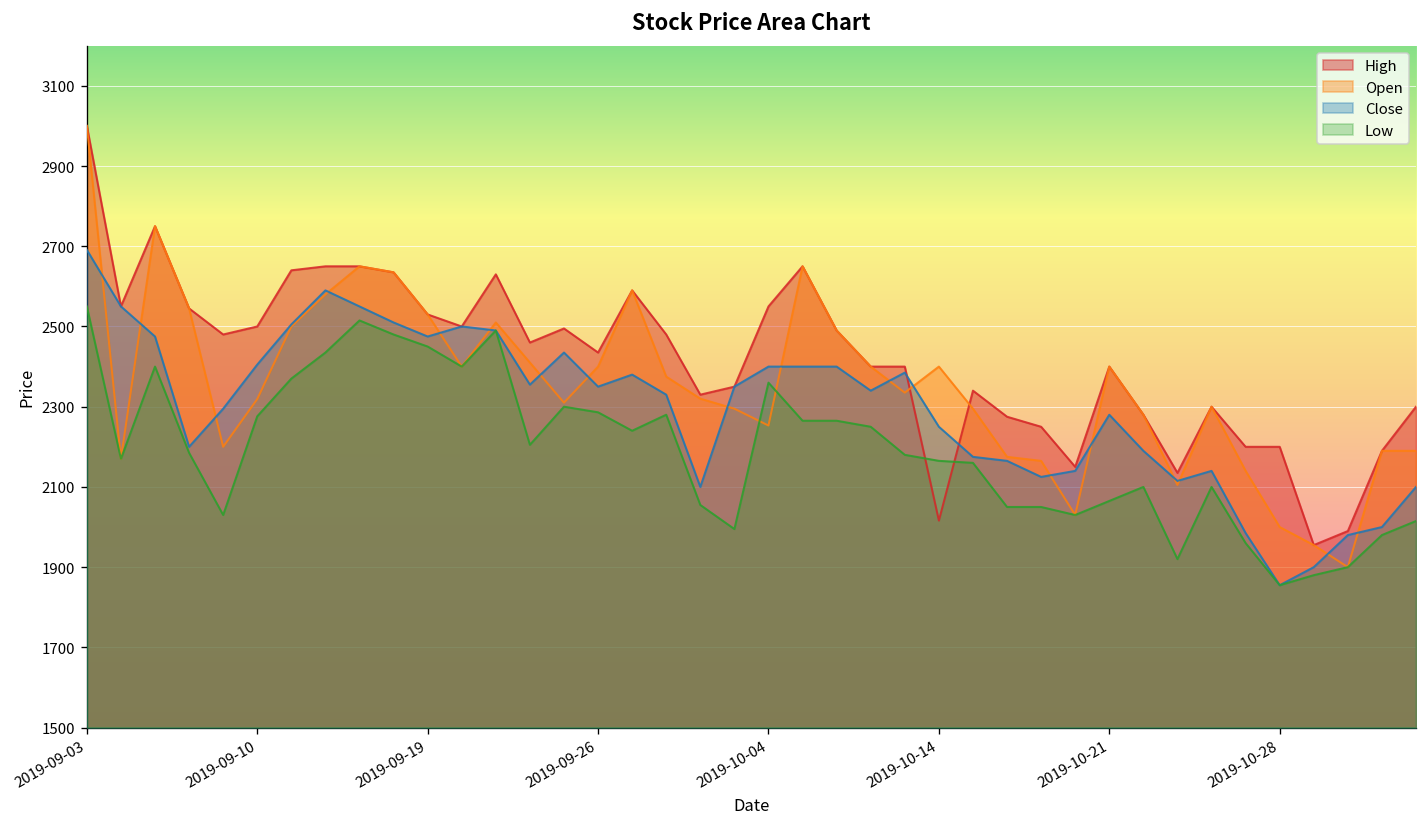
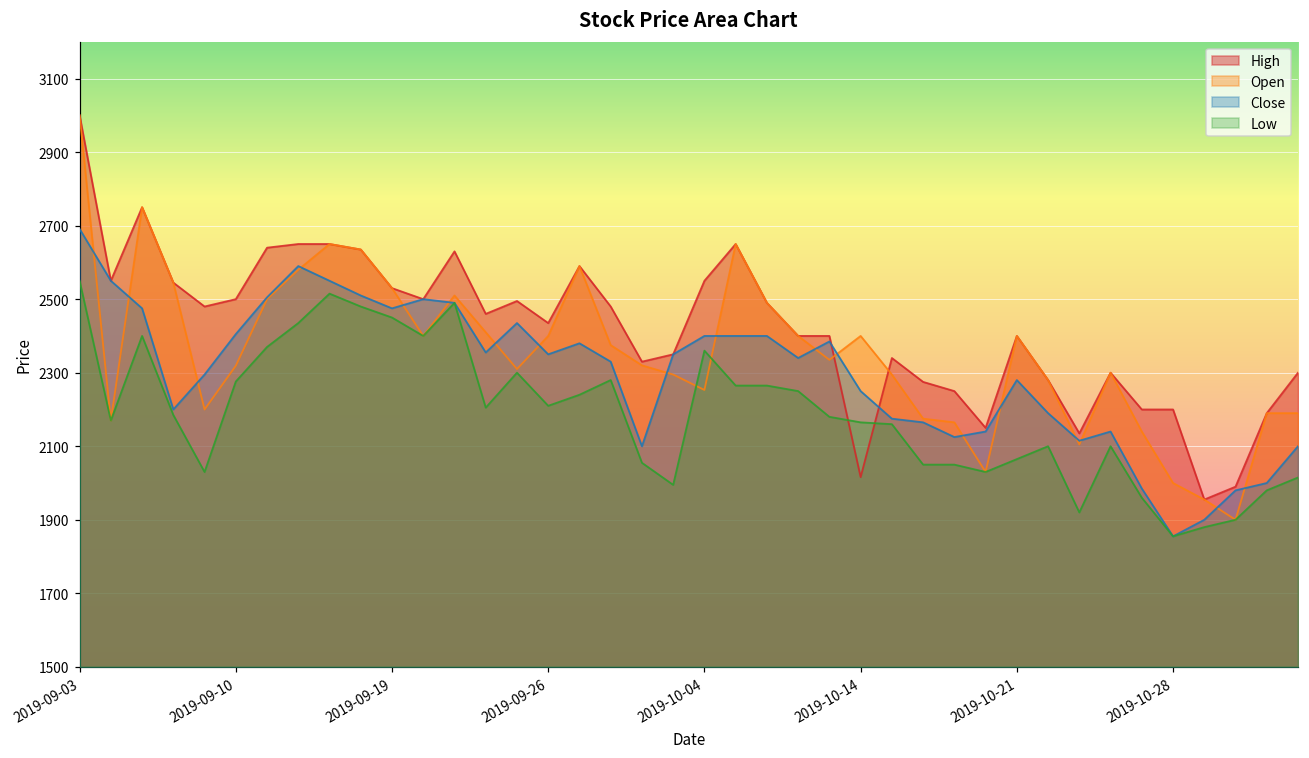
  {
    "High": {
      "2019-09-10": 2500,
      "2019-09-26": 2440,
      "2019-10-04": 2550,
      "2019-10-14": 2020,
      "2019-10-28": 2200
    },
    "Open": {
      "2019-09-10": 2320,
      "2019-09-26": 2400,
      "2019-10-04": 2250,
      "2019-10-14": 2400,
      "2019-10-28": 2000
    },
    "Close": {
      "2019-09-03": 2690,
      "2019-09-10": 2410,
      "2019-09-19": 2480,
      "2019-09-26": 2350,
      "2019-10-04": 2400,
      "2019-10-14": 2250,
      "2019-10-21": 2280
    },
    "Low": {
      "2019-09-03": 2550,
      "2019-09-10": 2280,
      "2019-09-19": 2450,
-     "2019-09-26": 2290,
+     "2019-09-26": 2210,
      "2019-10-04": 2360,
      "2019-10-14": 2170,
      "2019-10-21": 2070
    }
  }
